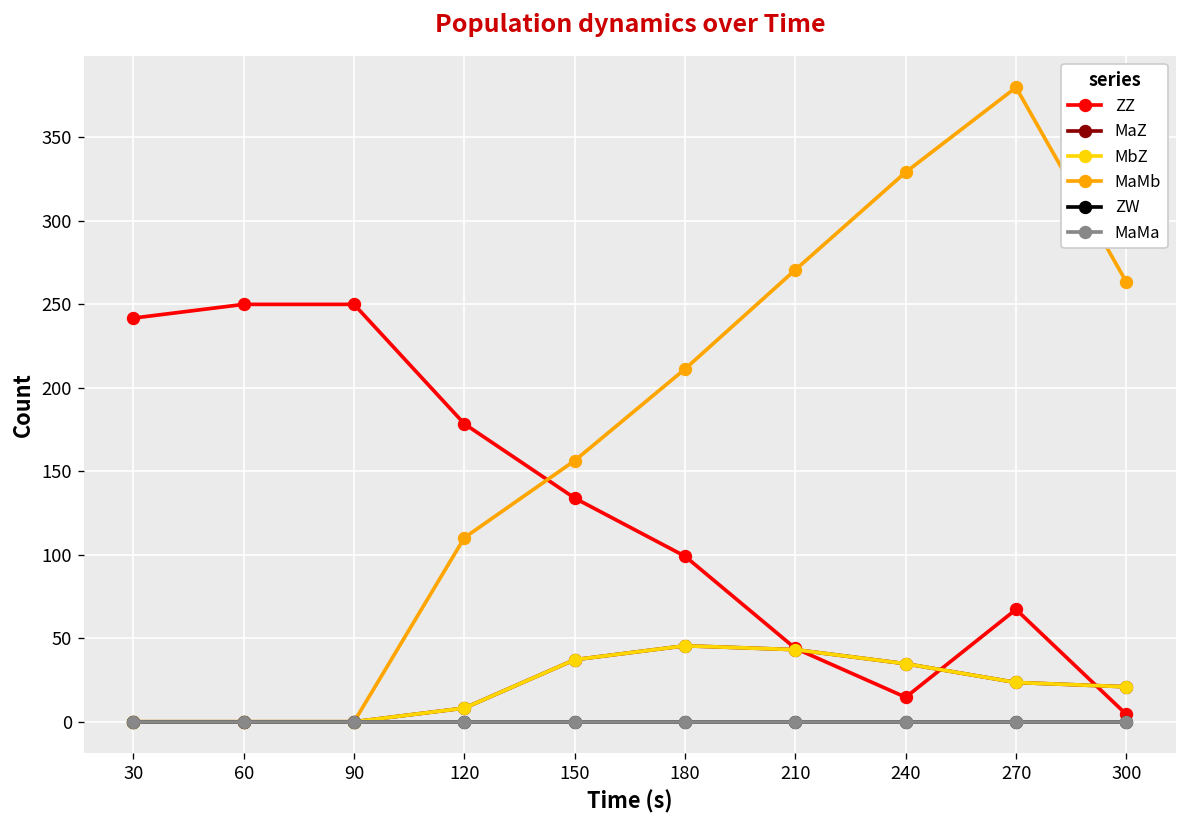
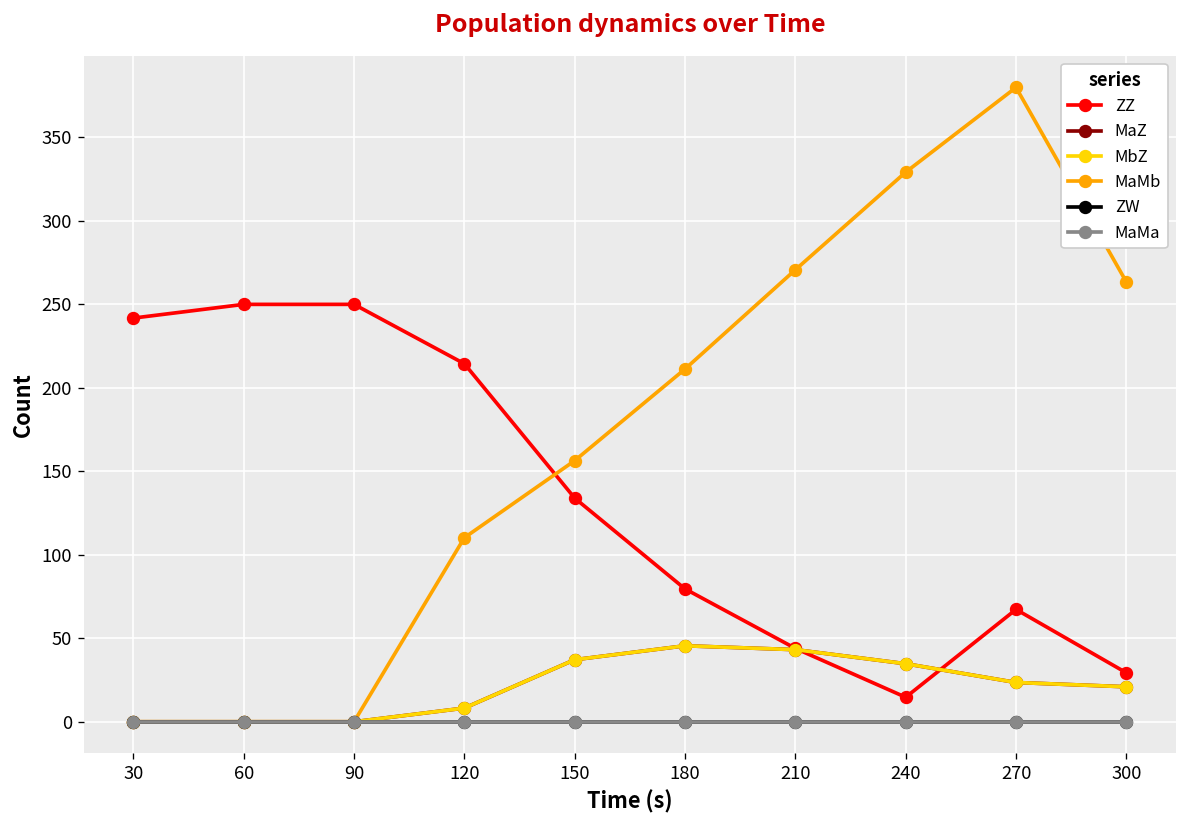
  {
    "ZZ": {
      "30": 242,
      "60": 250,
      "90": 250,
-     "120": 178,
+     "120": 214,
      "150": 134,
-     "180": 99,
+     "180": 80,
      "240": 15,
      "270": 67,
-     "300": 4
+     "300": 29
    },
    "MaMa": {
      "120": 0,
      "150": 0,
      "180": 0,
      "210": 0,
      "240": 0,
      "270": 0,
      "300": 0
    }
  }
